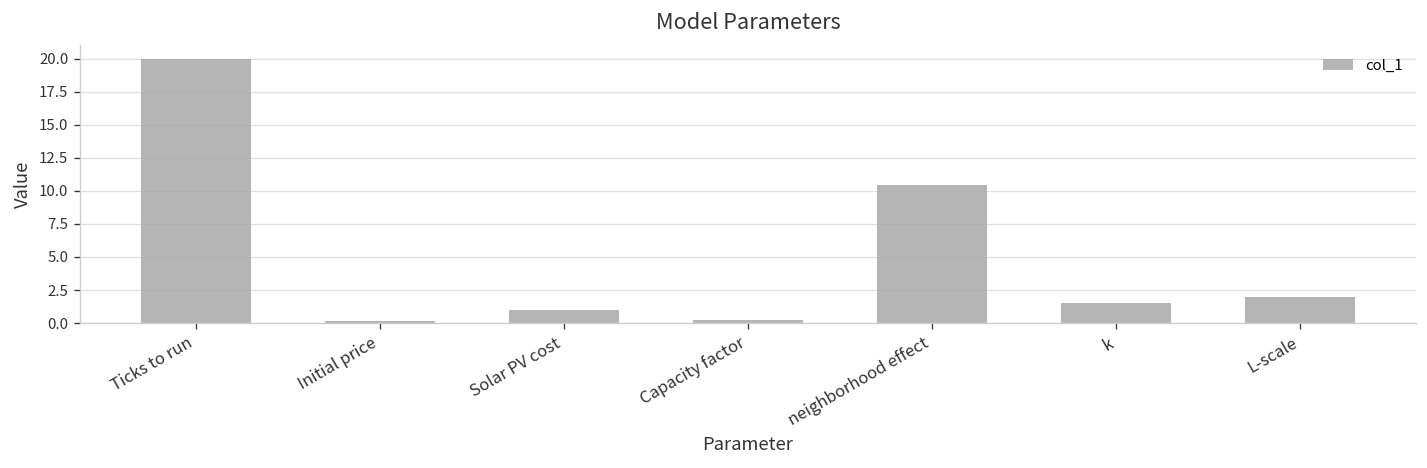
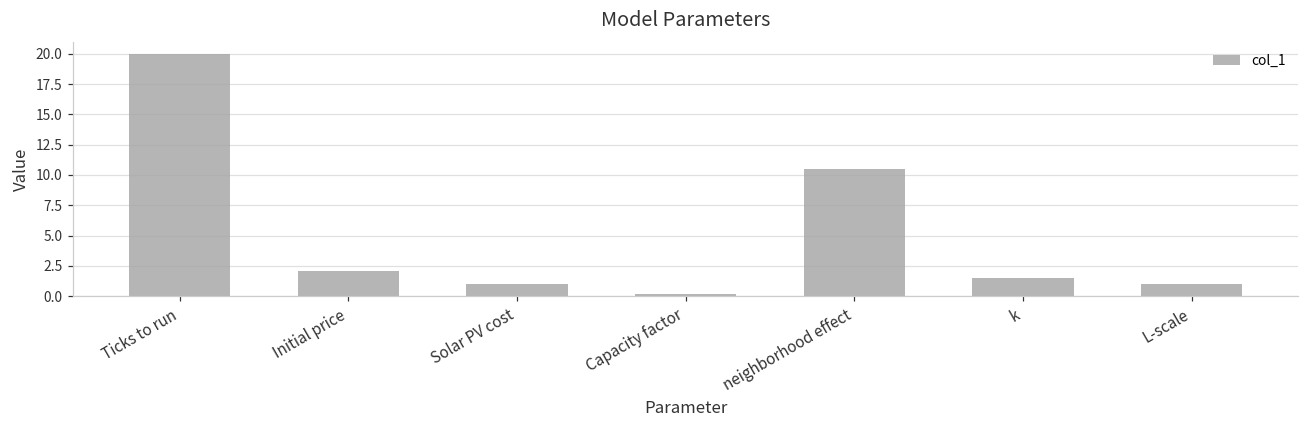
  {
    "Ticks to run": 20.0,
-   "Initial price": 0.2,
+   "Initial price": 2.1,
    "Solar PV cost": 1.0,
    "neighborhood effect": 10.5,
    "k": 1.5,
-   "L-scale": 2
+   "L-scale": 1
  }
